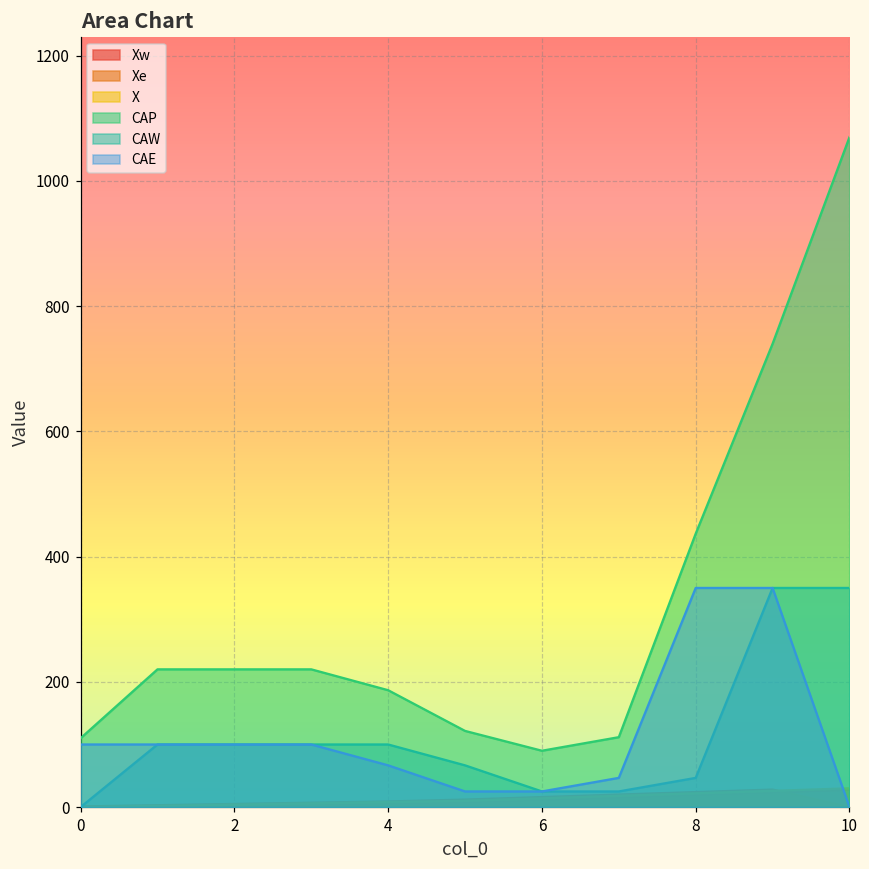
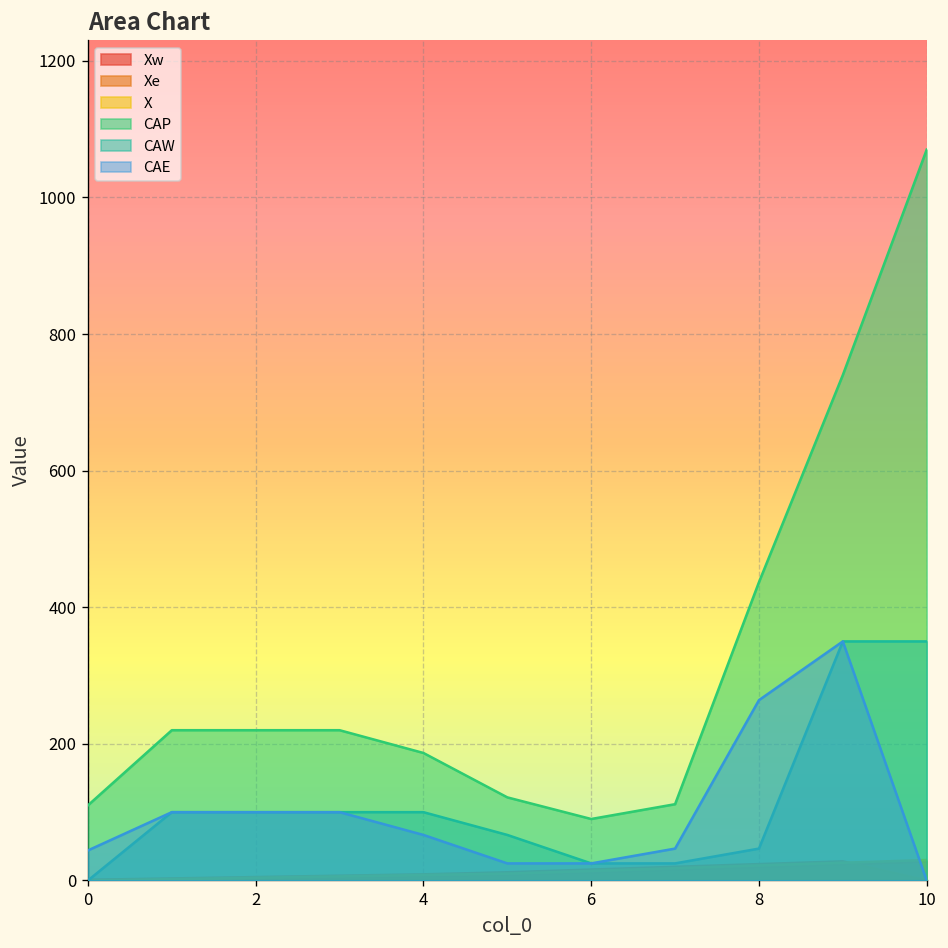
  {
    "CAE": {
-     "0": 100,
+     "0": 40,
      "4": 70,
-     "8": 350
+     "8": 260
    }
  }
